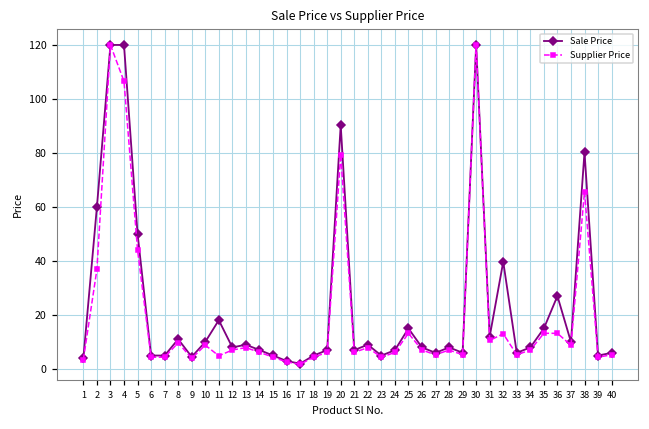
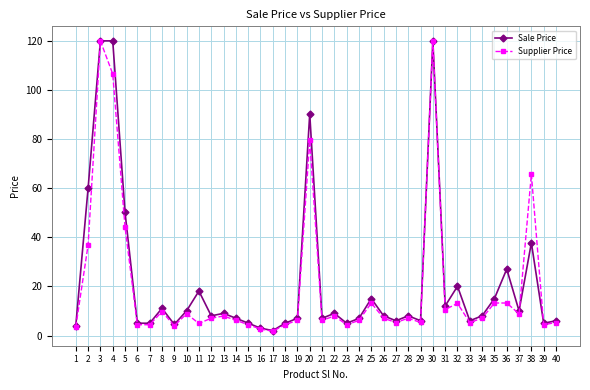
  {
    "Sale Price": {
      "2": 60,
      "4": 120,
      "5": 50,
      "8": 11,
      "10": 10,
      "11": 18,
      "13": 9,
      "20": 90,
      "22": 9,
      "25": 15,
      "31": 12,
-     "32": 40,
+     "32": 20,
      "35": 15,
      "36": 27,
      "37": 10,
-     "38": 80
+     "38": 38
    },
    "Supplier Price": {
      "2": 37,
      "4": 107,
      "5": 44,
      "8": 10,
      "10": 9,
      "11": 5,
      "13": 8,
      "20": 79,
      "22": 8,
      "25": 13,
      "31": 11,
      "32": 13,
      "35": 13,
      "36": 13,
      "37": 9,
      "38": 66
    }
  }
